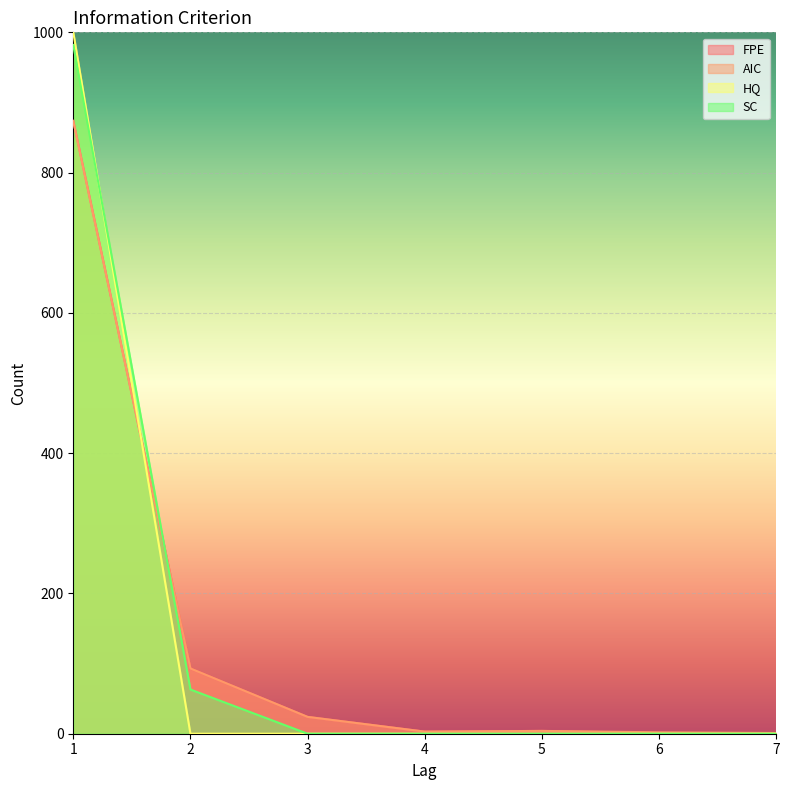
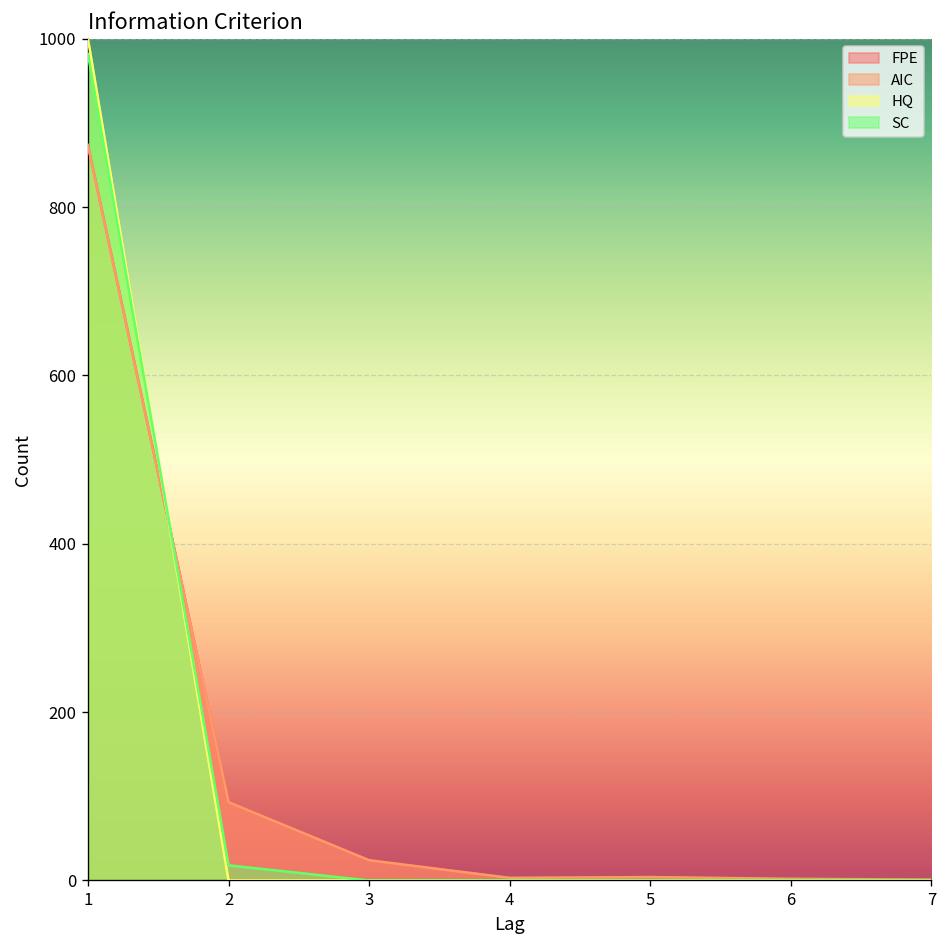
  {
    "HQ": {
      "1": 1000,
      "2": 0
    },
    "SC": {
      "1": 980,
-     "2": 60
+     "2": 20
    }
  }
